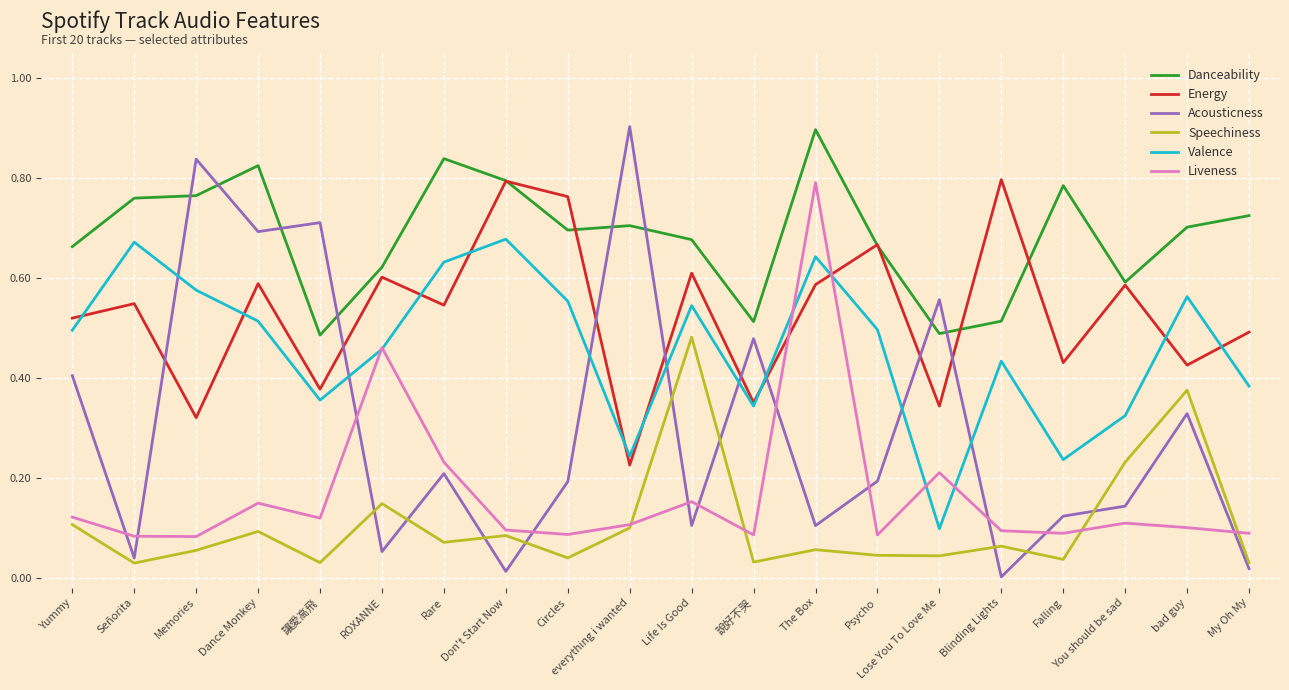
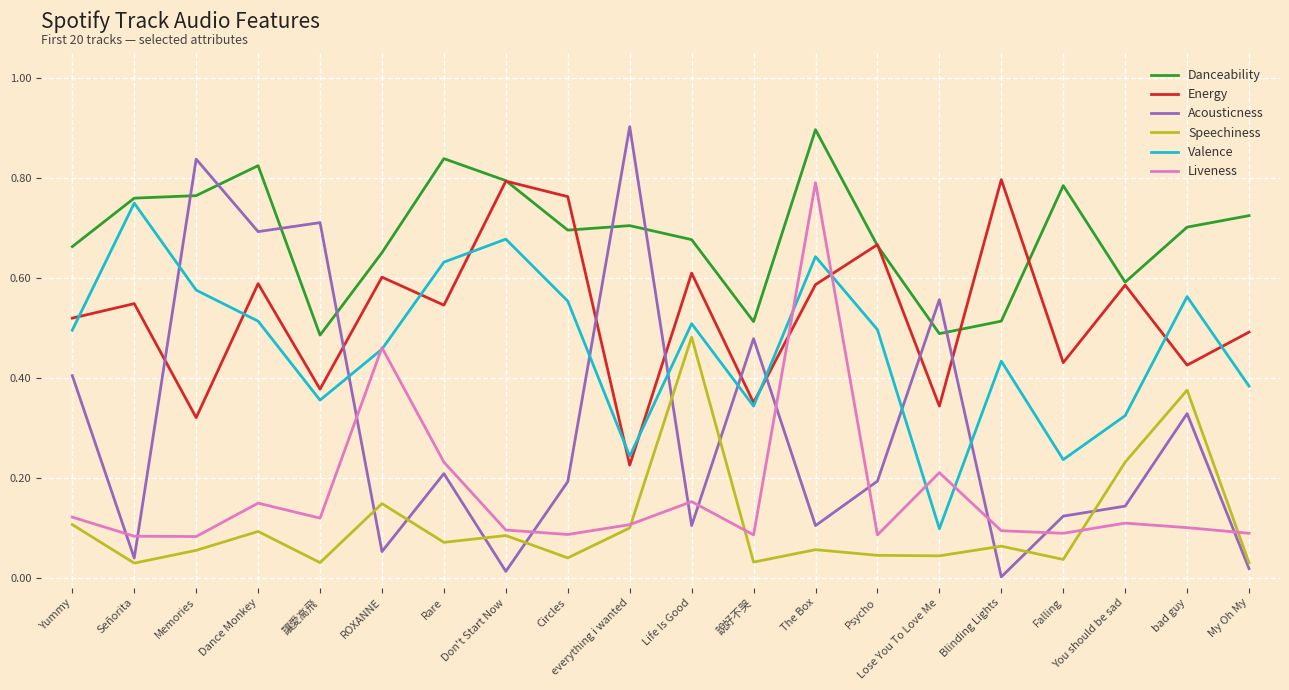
  {
    "Danceability": {
      "Yummy": 0.66,
      "Señorita": 0.76,
      "Memories": 0.76,
      "Dance Monkey": 0.82,
      "讓愛高飛": 0.49,
-     "ROXANNE": 0.62,
+     "ROXANNE": 0.65,
      "Rare": 0.84,
      "Circles": 0.70,
      "everything i wanted": 0.70,
      "Life Is Good": 0.68,
      "說好不哭": 0.51,
      "The Box": 0.90,
      "Lose You To Love Me": 0.49,
      "Blinding Lights": 0.51,
      "Falling": 0.78,
      "You should be sad": 0.59,
      "bad guy": 0.70,
      "My Oh My": 0.72
    },
    "Energy": {
      "Yummy": 0.52,
      "Señorita": 0.55,
      "Memories": 0.32,
      "Dance Monkey": 0.59,
      "讓愛高飛": 0.38,
      "ROXANNE": 0.60,
      "Rare": 0.55,
      "Circles": 0.76,
      "everything i wanted": 0.23,
      "Life Is Good": 0.61,
      "說好不哭": 0.35,
      "The Box": 0.59,
      "Lose You To Love Me": 0.34,
      "Blinding Lights": 0.80,
      "Falling": 0.43,
      "You should be sad": 0.59,
      "bad guy": 0.43,
      "My Oh My": 0.49
    },
    "Acousticness": {
      "Yummy": 0.40,
      "Señorita": 0.04,
      "Memories": 0.84,
      "Dance Monkey": 0.69,
      "讓愛高飛": 0.71,
      "ROXANNE": 0.05,
      "Rare": 0.21,
      "Don't Start Now": 0.01,
      "Circles": 0.19,
      "everything i wanted": 0.90,
      "Life Is Good": 0.10,
      "說好不哭": 0.48,
      "The Box": 0.10,
      "Psycho": 0.19,
      "Lose You To Love Me": 0.56,
      "Blinding Lights": 0.00,
      "Falling": 0.12,
      "You should be sad": 0.14,
      "bad guy": 0.33,
      "My Oh My": 0.02
    },
    "Speechiness": {
      "Yummy": 0.11,
      "Señorita": 0.03,
      "Memories": 0.05,
      "Dance Monkey": 0.09,
      "讓愛高飛": 0.03,
      "ROXANNE": 0.15,
      "Rare": 0.07,
      "Don't Start Now": 0.08,
      "Circles": 0.04,
      "everything i wanted": 0.10,
      "Life Is Good": 0.48,
      "說好不哭": 0.03,
      "The Box": 0.06,
      "Psycho": 0.04,
      "Lose You To Love Me": 0.04,
      "Blinding Lights": 0.06,
      "Falling": 0.04,
      "You should be sad": 0.23,
      "bad guy": 0.38,
      "My Oh My": 0.03
    },
    "Valence": {
      "Yummy": 0.50,
-     "Señorita": 0.67,
+     "Señorita": 0.75,
      "Memories": 0.58,
      "Dance Monkey": 0.51,
      "讓愛高飛": 0.36,
      "Rare": 0.63,
      "Don't Start Now": 0.68,
      "Circles": 0.55,
      "everything i wanted": 0.24,
-     "Life Is Good": 0.54,
+     "Life Is Good": 0.51,
      "說好不哭": 0.34,
      "The Box": 0.64,
      "Psycho": 0.50,
      "Lose You To Love Me": 0.10,
      "Blinding Lights": 0.43,
      "Falling": 0.24,
      "You should be sad": 0.32,
      "bad guy": 0.56,
      "My Oh My": 0.38
    },
    "Liveness": {
      "Yummy": 0.12,
      "Señorita": 0.08,
      "Memories": 0.08,
      "Dance Monkey": 0.15,
      "讓愛高飛": 0.12,
      "Rare": 0.23,
      "Don't Start Now": 0.10,
      "Circles": 0.09,
      "everything i wanted": 0.11,
      "Life Is Good": 0.15,
      "說好不哭": 0.09,
      "The Box": 0.79,
      "Psycho": 0.09,
      "Lose You To Love Me": 0.21,
      "Blinding Lights": 0.09,
      "Falling": 0.09,
      "You should be sad": 0.11,
      "bad guy": 0.10,
      "My Oh My": 0.09
    }
  }
